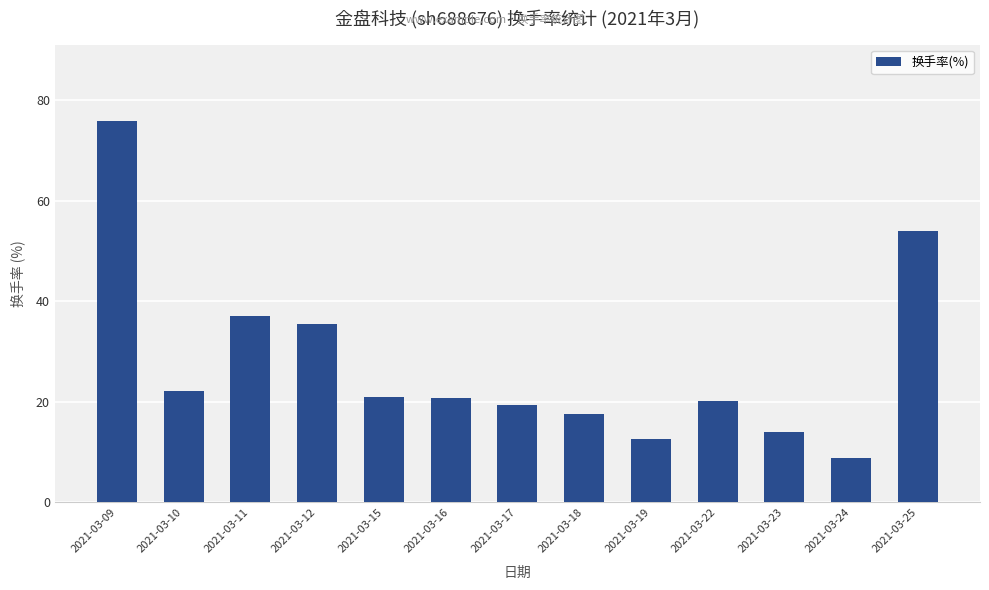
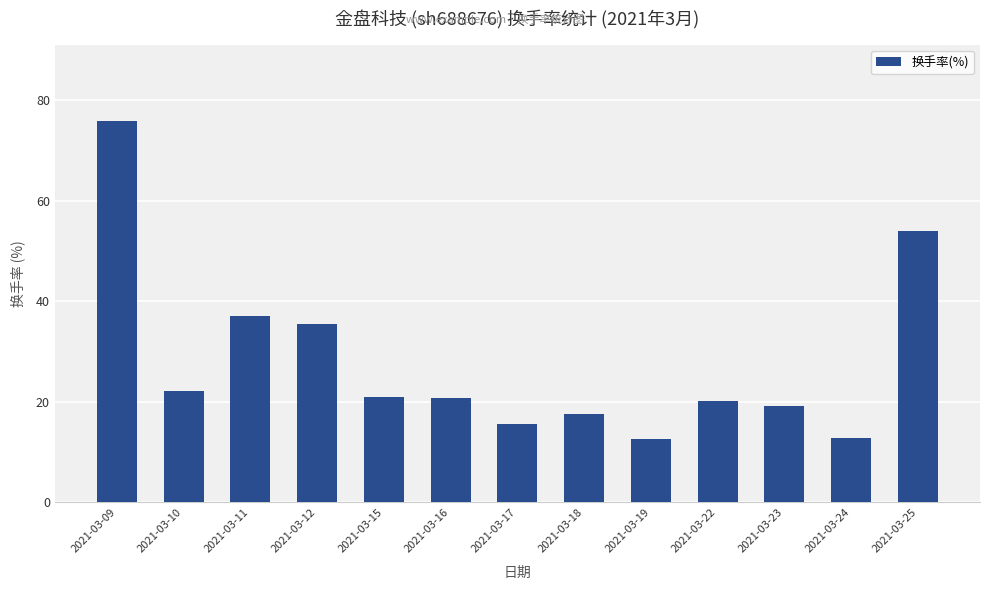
  {
    "2021-03-09": 76,
    "2021-03-10": 22,
    "2021-03-11": 37,
    "2021-03-12": 36,
    "2021-03-15": 21,
    "2021-03-16": 21,
-   "2021-03-17": 19,
+   "2021-03-17": 16,
    "2021-03-18": 18,
    "2021-03-19": 13,
    "2021-03-22": 20,
-   "2021-03-23": 14,
-   "2021-03-24": 9,
+   "2021-03-23": 19,
+   "2021-03-24": 13,
    "2021-03-25": 54
  }
